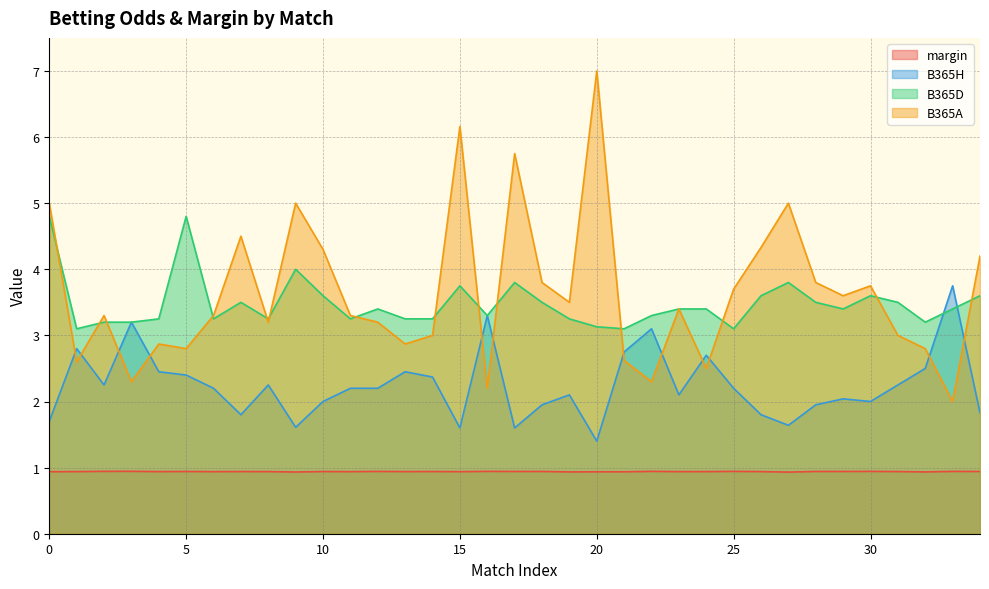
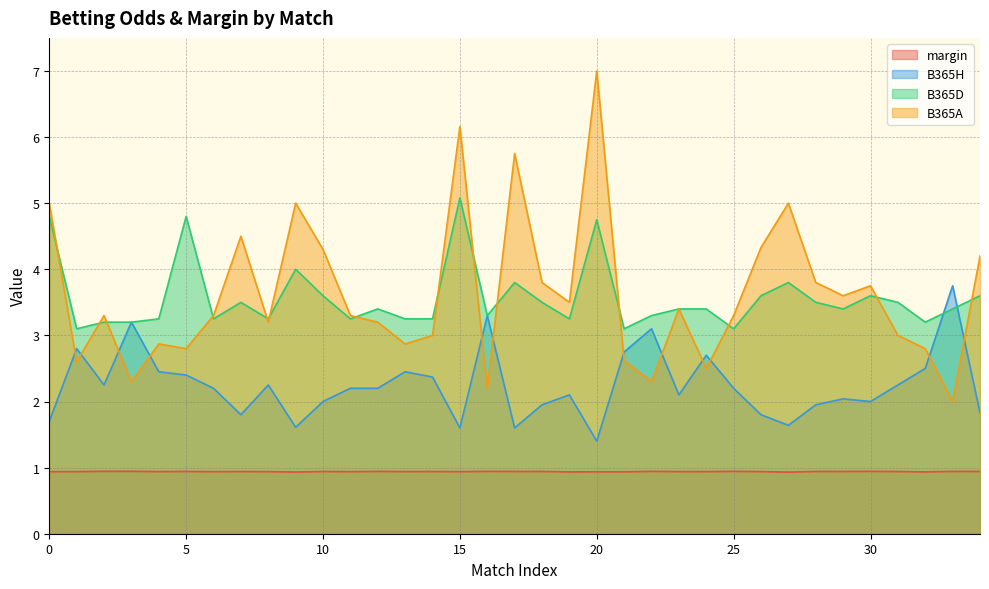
  {
    "margin": {
      "0": 0.9,
      "5": 0.9,
      "10": 0.9,
      "15": 0.9,
      "20": 0.9,
      "25": 0.9,
      "30": 0.9
    },
    "B365H": {
      "0": 1.7,
      "5": 2.4,
      "10": 2.0,
      "15": 1.6,
      "20": 1.4,
      "25": 2.2,
      "30": 2.0
    },
    "B365D": {
      "0": 4.8,
      "5": 4.8,
      "10": 3.6,
-     "15": 3.8,
-     "20": 3.1,
+     "15": 5.1,
+     "20": 4.8,
      "25": 3.1,
      "30": 3.6
    },
    "B365A": {
      "0": 5.0,
      "5": 2.8,
      "10": 4.3,
      "15": 6.2,
      "20": 7.0,
-     "25": 3.7,
+     "25": 3.3,
      "30": 3.8
    }
  }
